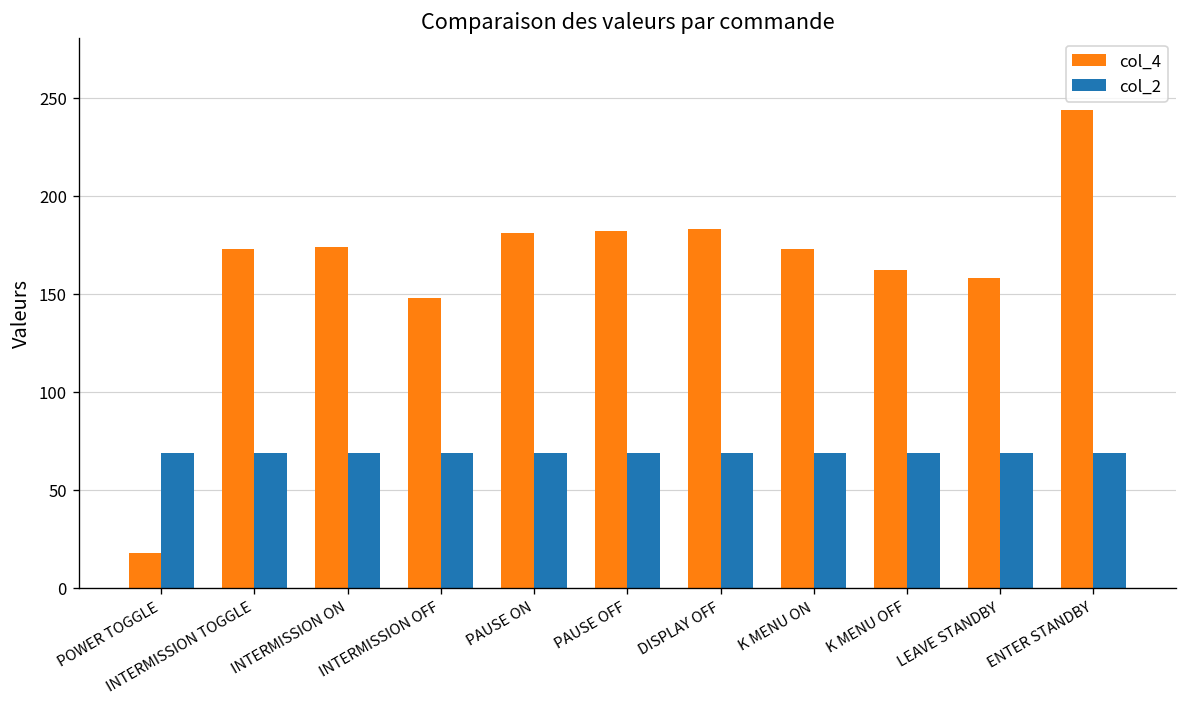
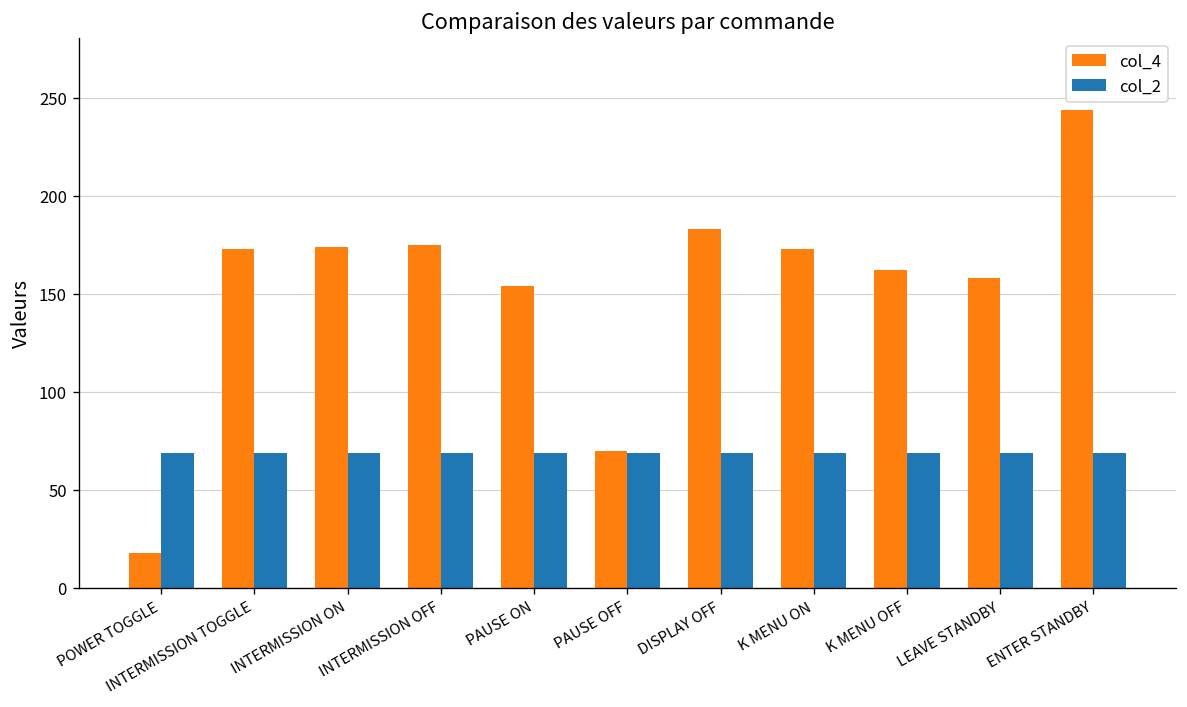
  {
    "col_4": {
      "POWER TOGGLE": 18,
      "INTERMISSION TOGGLE": 173,
      "INTERMISSION ON": 174,
-     "INTERMISSION OFF": 148,
-     "PAUSE ON": 181,
-     "PAUSE OFF": 182,
+     "INTERMISSION OFF": 175,
+     "PAUSE ON": 154,
+     "PAUSE OFF": 70,
      "DISPLAY OFF": 183,
      "K MENU ON": 173,
      "K MENU OFF": 162,
      "LEAVE STANDBY": 158,
      "ENTER STANDBY": 244
    },
    "col_2": {
      "POWER TOGGLE": 69,
      "INTERMISSION TOGGLE": 69,
      "INTERMISSION ON": 69,
      "INTERMISSION OFF": 69,
      "PAUSE ON": 69,
      "PAUSE OFF": 69,
      "DISPLAY OFF": 69,
      "K MENU ON": 69,
      "K MENU OFF": 69,
      "LEAVE STANDBY": 69,
      "ENTER STANDBY": 69
    }
  }
